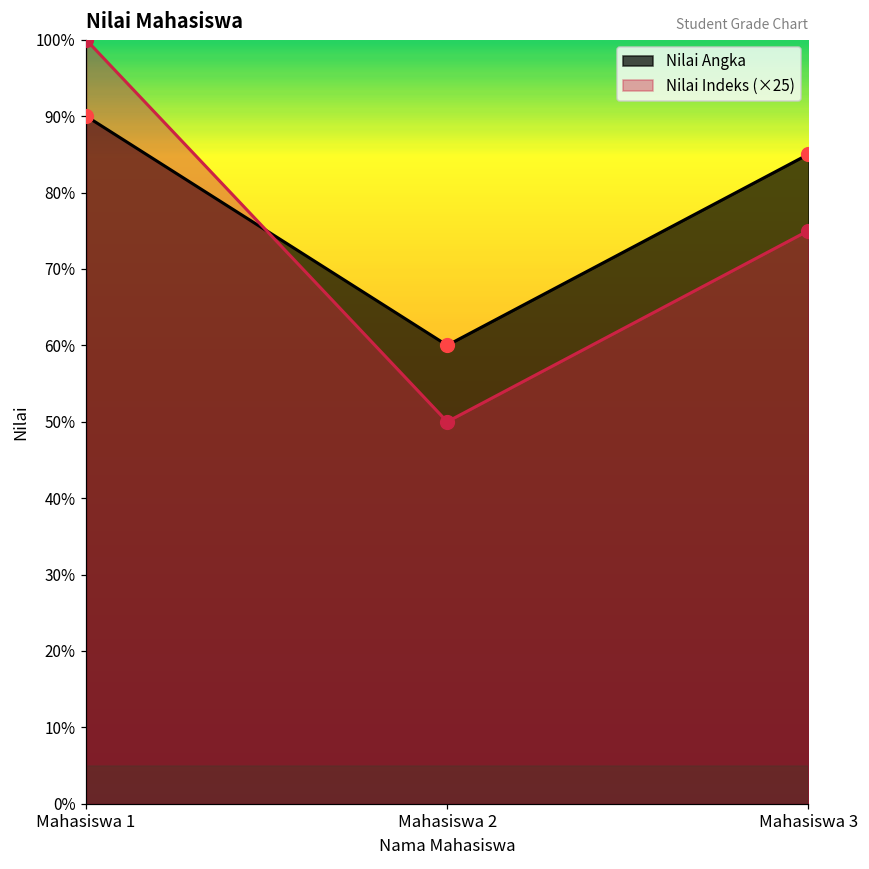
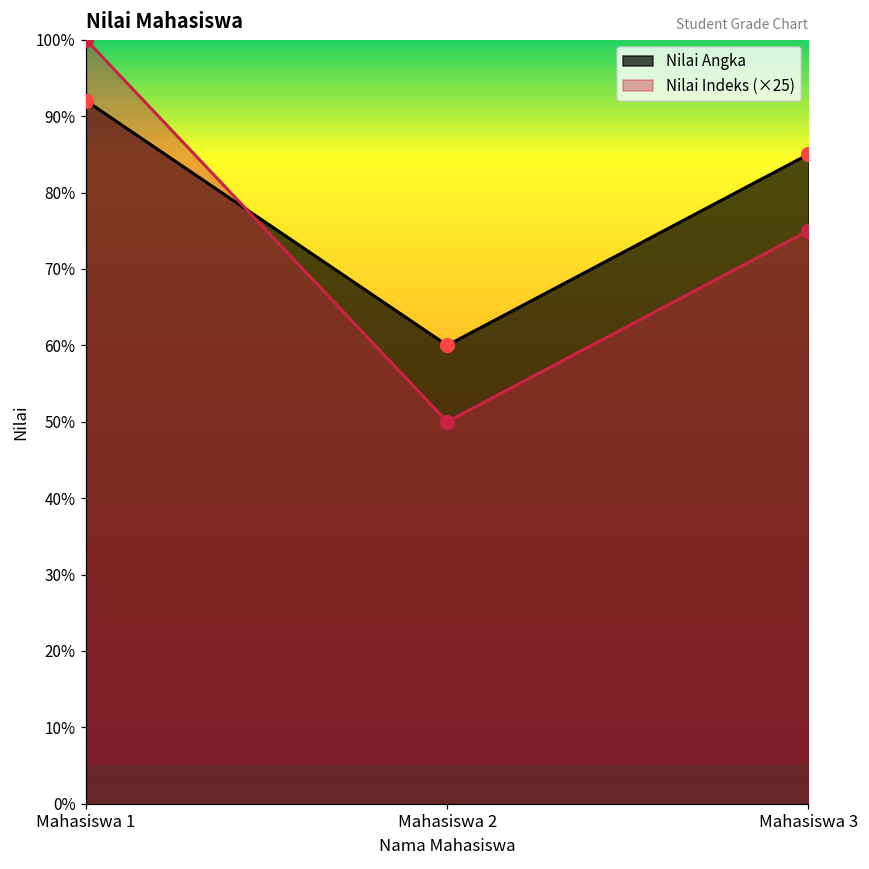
  {
    "Nilai Angka": {
-     "Mahasiswa 1": "90%",
+     "Mahasiswa 1": "92%",
      "Mahasiswa 2": "60%",
      "Mahasiswa 3": "85%"
    },
    "Nilai Indeks (×25)": {
      "Mahasiswa 1": "100%",
      "Mahasiswa 2": "50%",
      "Mahasiswa 3": "75%"
    }
  }
